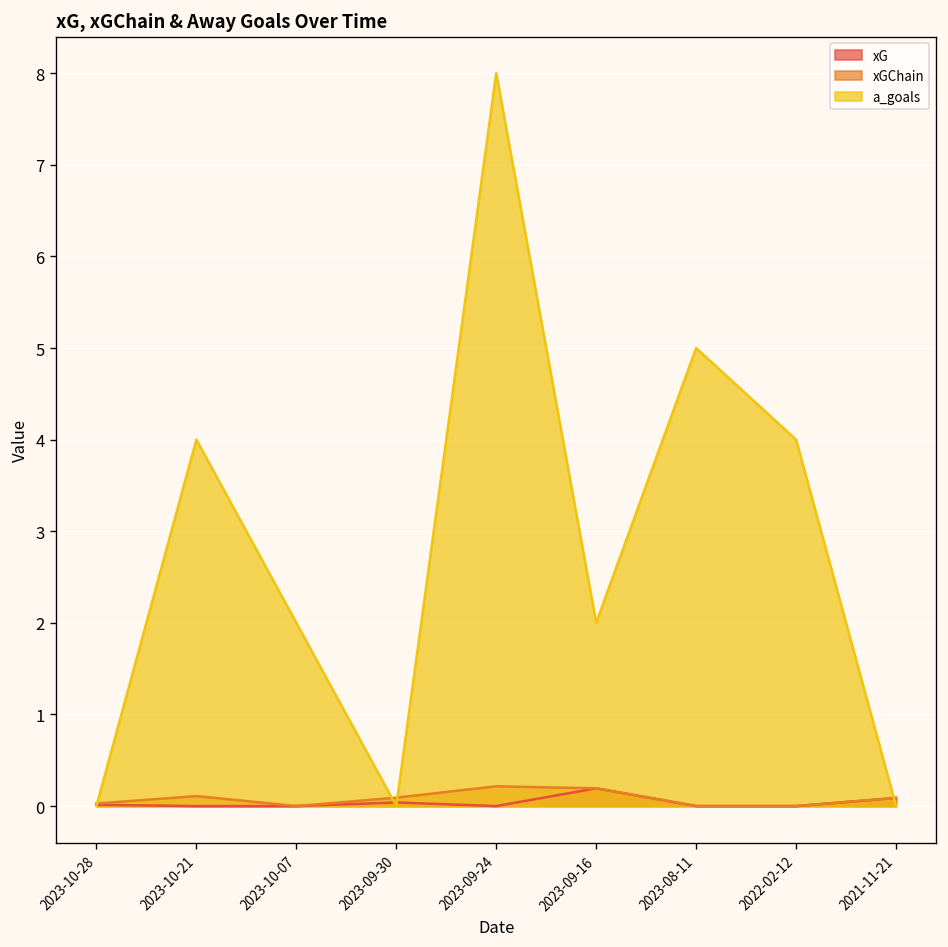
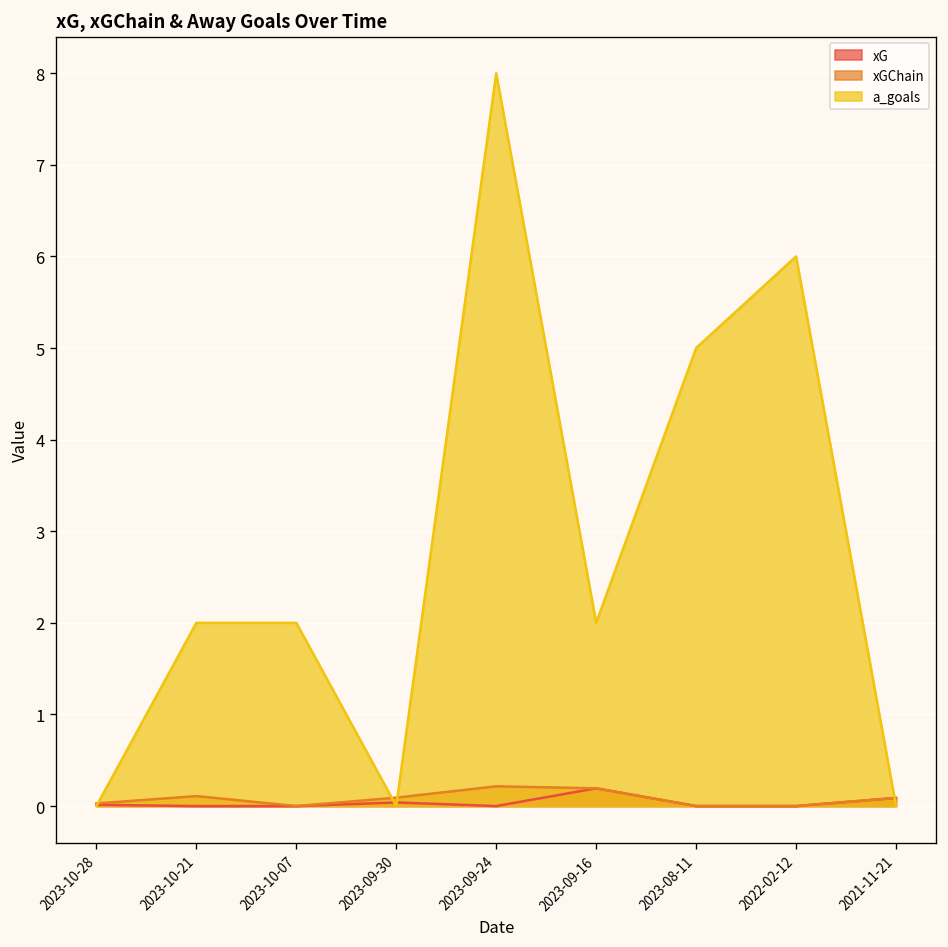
  {
    "a_goals": {
-     "2023-10-21": 4,
+     "2023-10-21": 2,
      "2023-10-07": 2,
      "2023-09-30": 0,
      "2023-09-24": 8,
      "2023-09-16": 2,
      "2023-08-11": 5,
-     "2022-02-12": 4,
+     "2022-02-12": 6,
      "2021-11-21": 0
    }
  }
